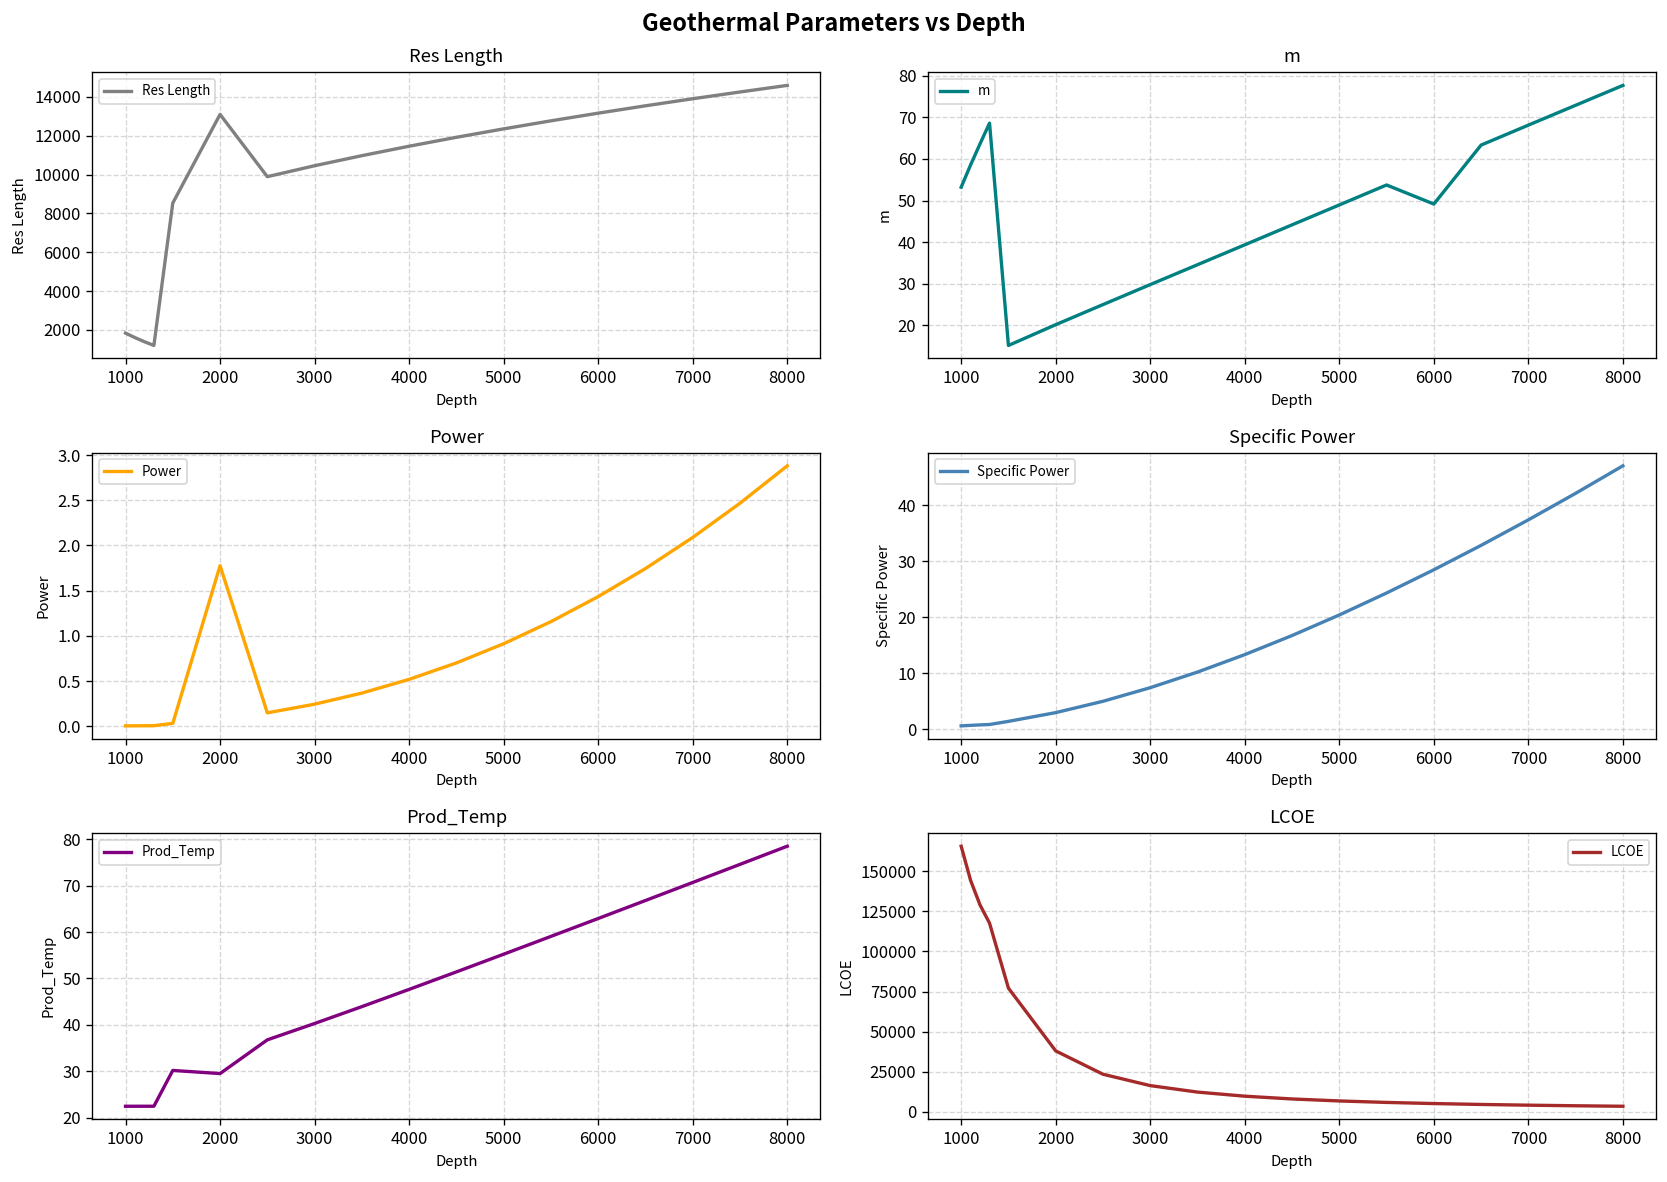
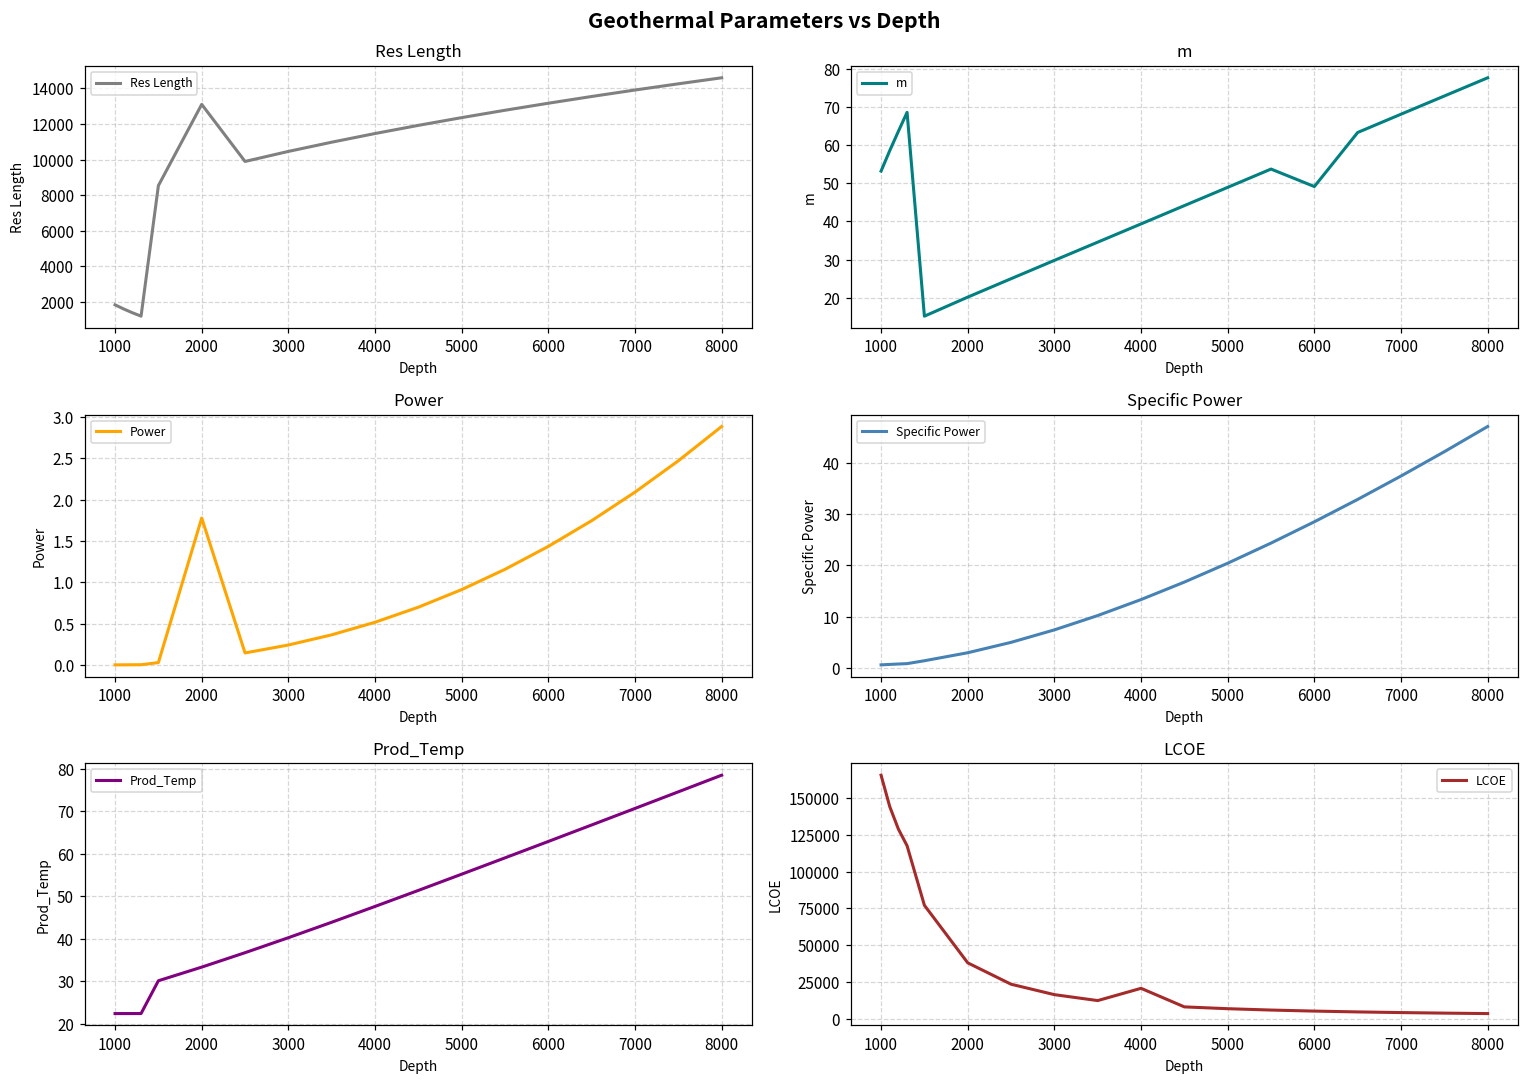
  {
    "Res Length": {
      "1000": 1800,
      "2000": 13100,
      "3000": 10500,
      "4000": 11500,
      "5000": 12400,
      "6000": 13200,
      "7000": 13900,
      "8000": 14600
    },
    "m": {
      "1000": 53,
      "2000": 20,
      "3000": 30,
      "4000": 39,
      "5000": 49,
      "6000": 49,
      "7000": 68,
      "8000": 78
    },
    "Power": {
      "1000": 0.0,
      "2000": 1.8,
      "3000": 0.2,
      "4000": 0.5,
      "5000": 0.9,
      "6000": 1.4,
      "7000": 2.1,
      "8000": 2.9
    },
    "Specific Power": {
      "1000": 1,
      "2000": 3,
      "3000": 7,
      "4000": 13,
      "5000": 20,
      "6000": 29,
      "7000": 37,
      "8000": 47
    },
    "Prod_Temp": {
      "1000": 22,
-     "2000": 29,
+     "2000": 33,
      "3000": 40,
      "4000": 48,
      "5000": 55,
      "6000": 63,
      "7000": 71,
      "8000": 79
    },
    "LCOE": {
      "1000": 166000,
      "2000": 38000,
      "3000": 16000,
-     "4000": 10000,
+     "4000": 21000,
      "5000": 7000,
      "6000": 5000,
      "7000": 4000,
      "8000": 3000
    }
  }
